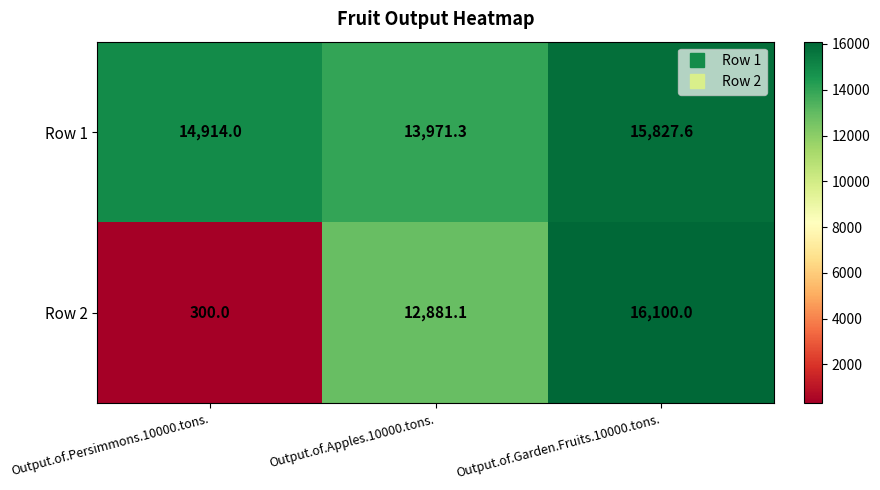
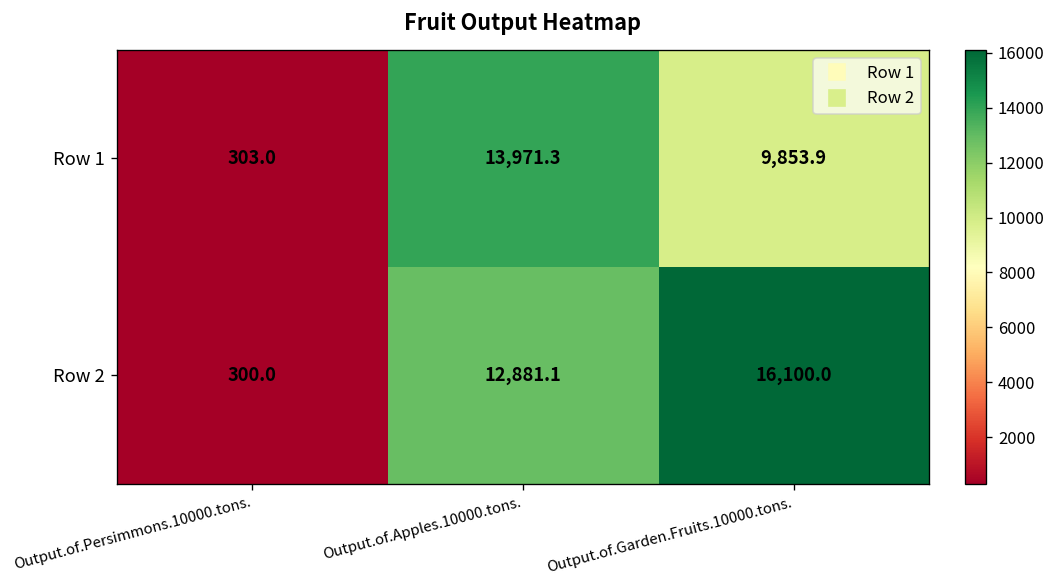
  {
    "Row 1": {
-     "Output.of.Persimmons.10000.tons.": "14,914.0",
+     "Output.of.Persimmons.10000.tons.": "303.0",
      "Output.of.Apples.10000.tons.": "13,971.3",
-     "Output.of.Garden.Fruits.10000.tons.": "15,827.6"
+     "Output.of.Garden.Fruits.10000.tons.": "9,853.9"
    },
    "Row 2": {
      "Output.of.Persimmons.10000.tons.": "300.0",
      "Output.of.Apples.10000.tons.": "12,881.1",
      "Output.of.Garden.Fruits.10000.tons.": "16,100.0"
    }
  }
